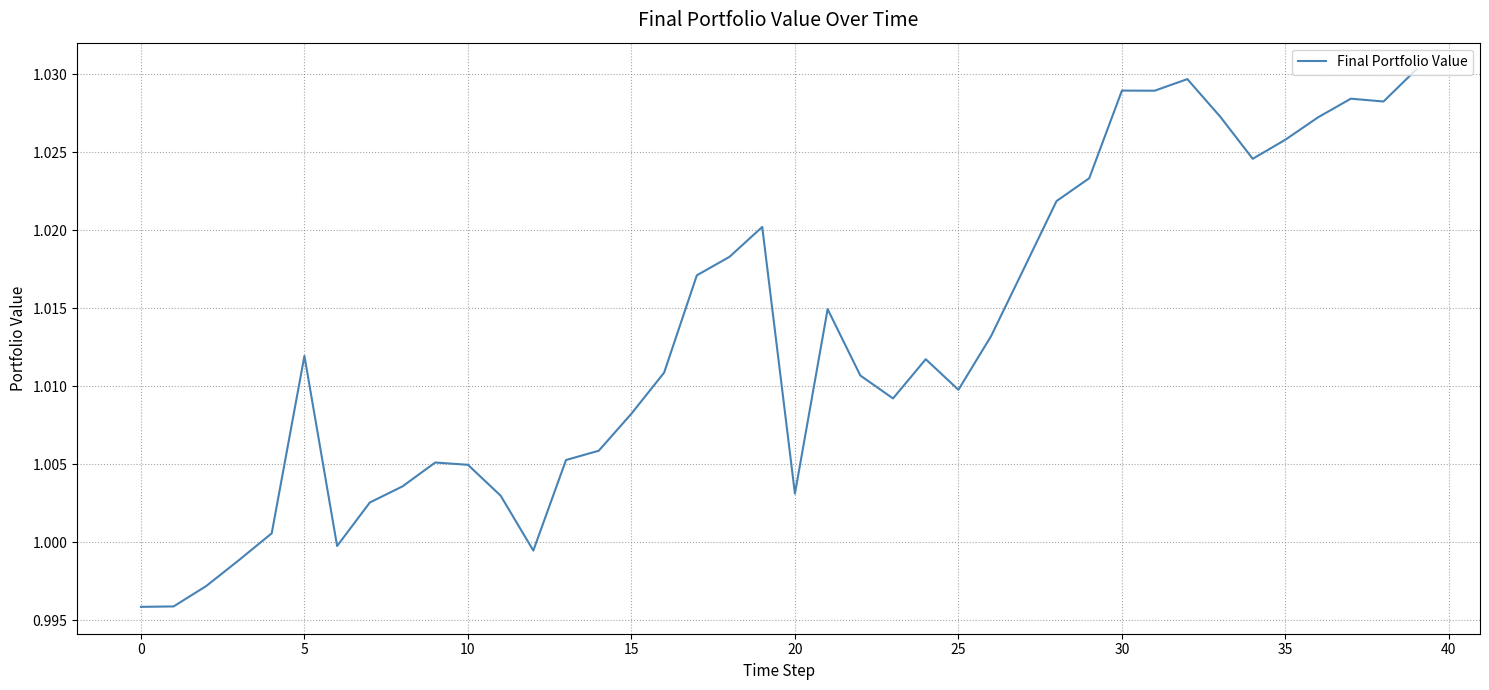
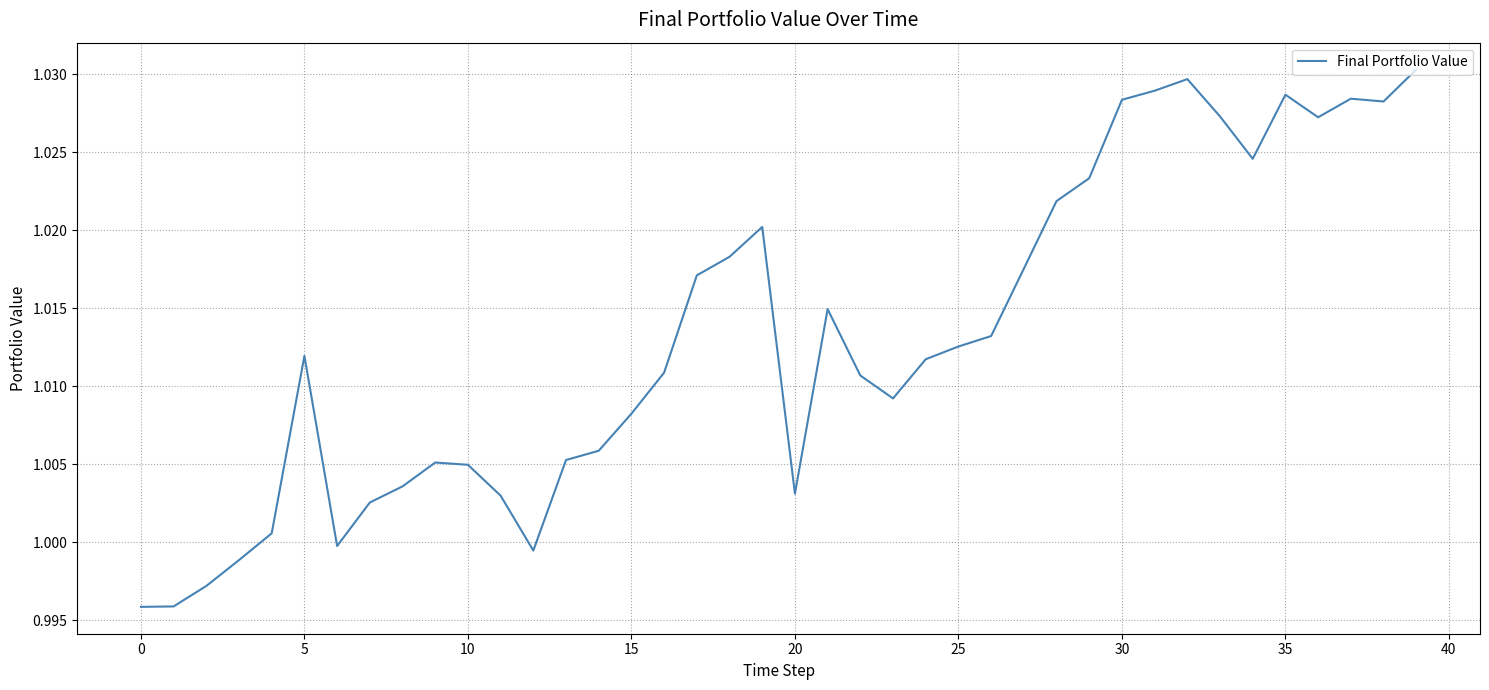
  {
    "0": 0.9959,
    "5": 1.0120,
    "10": 1.0050,
    "15": 1.0082,
    "20": 1.0031,
-   "25": 1.0098,
-   "30": 1.0290,
-   "35": 1.0258
+   "25": 1.0126,
+   "30": 1.0284,
+   "35": 1.0287
  }
